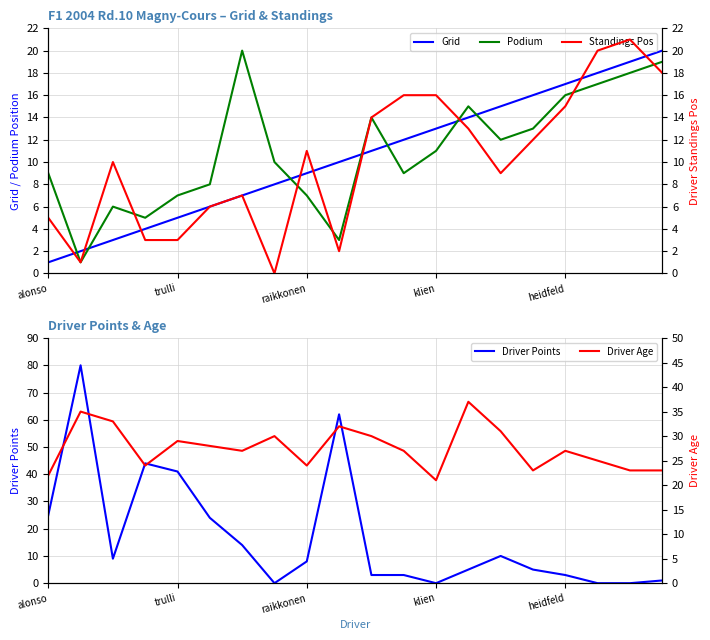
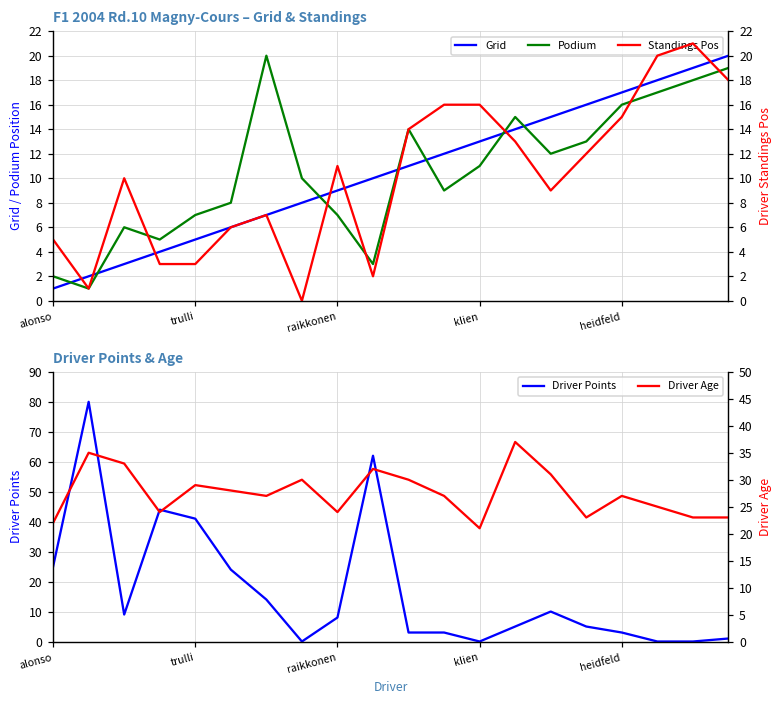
  {
    "F1 2004 Rd.10 Magny-Cours – Grid & Standings": {
      "Grid": {
        "alonso": 1,
        "trulli": 5,
        "raikkonen": 9,
        "klien": 13,
        "heidfeld": 17
      },
      "Podium": {
-       "alonso": 9,
+       "alonso": 2,
        "trulli": 7,
        "raikkonen": 7,
        "klien": 11,
        "heidfeld": 16
      },
      "Standings Pos": {
        "alonso": 5.0,
        "trulli": 3.0,
        "raikkonen": 11.0,
        "klien": 16.0,
        "heidfeld": 15.0
      }
    }
  }
